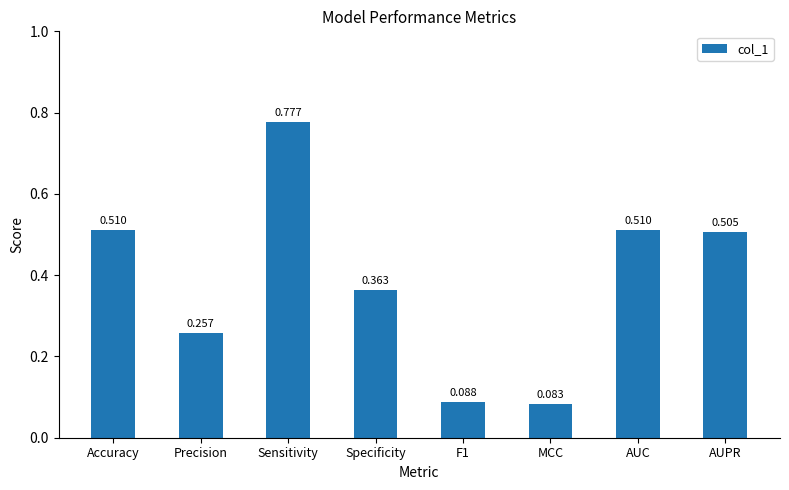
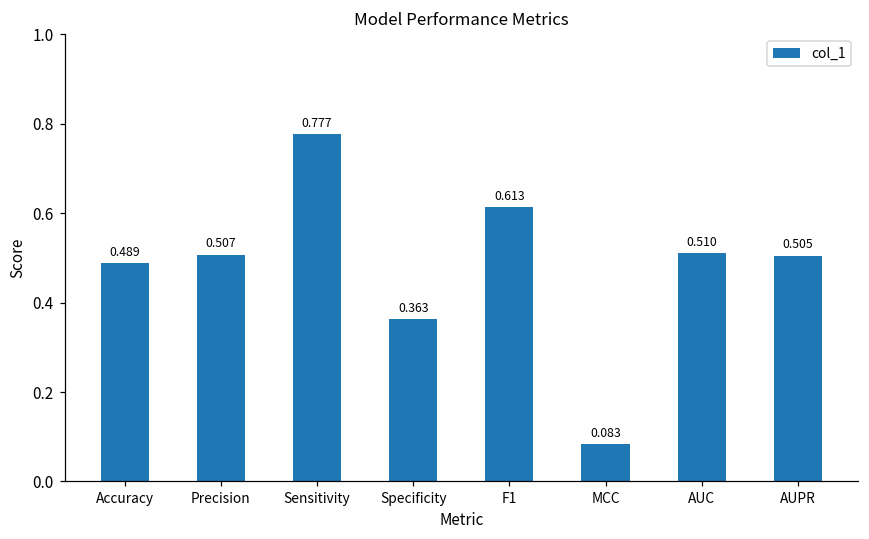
  {
-   "Accuracy": 0.510,
-   "Precision": 0.257,
+   "Accuracy": 0.489,
+   "Precision": 0.507,
    "Sensitivity": 0.777,
    "Specificity": 0.363,
-   "F1": 0.088,
+   "F1": 0.613,
    "MCC": 0.083,
    "AUC": 0.510,
    "AUPR": 0.505
  }
